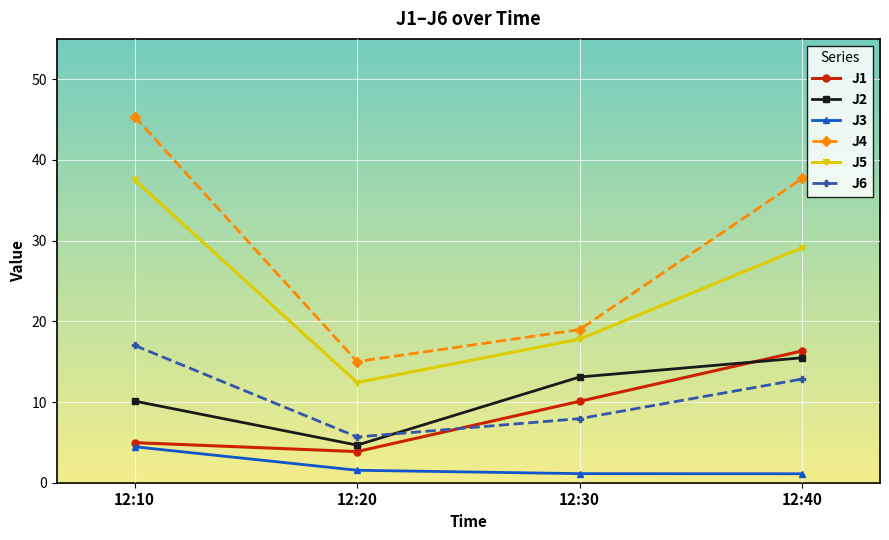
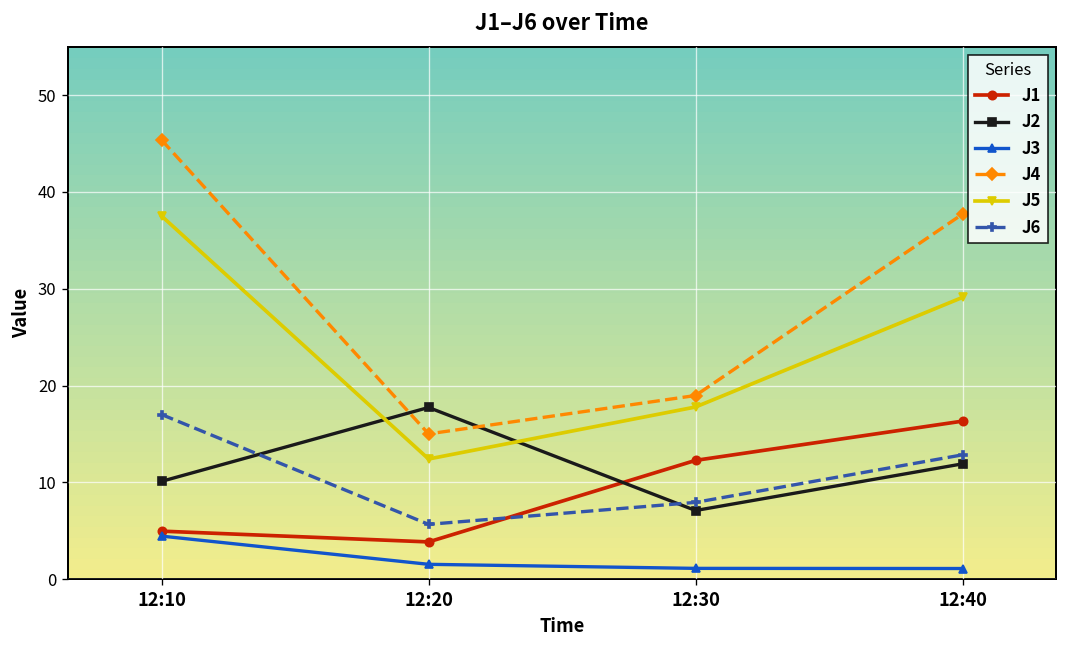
  {
    "J1": {
      "12:10": 5,
      "12:20": 4,
-     "12:30": 10,
+     "12:30": 12,
      "12:40": 16
    },
    "J2": {
      "12:10": 10,
-     "12:20": 5,
-     "12:30": 13,
-     "12:40": 15
+     "12:20": 18,
+     "12:30": 7,
+     "12:40": 12
    },
    "J4": {
      "12:10": 45,
      "12:20": 15,
      "12:30": 19,
      "12:40": 38
    },
    "J5": {
      "12:10": 38,
      "12:20": 12,
      "12:30": 18,
      "12:40": 29
    }
  }
